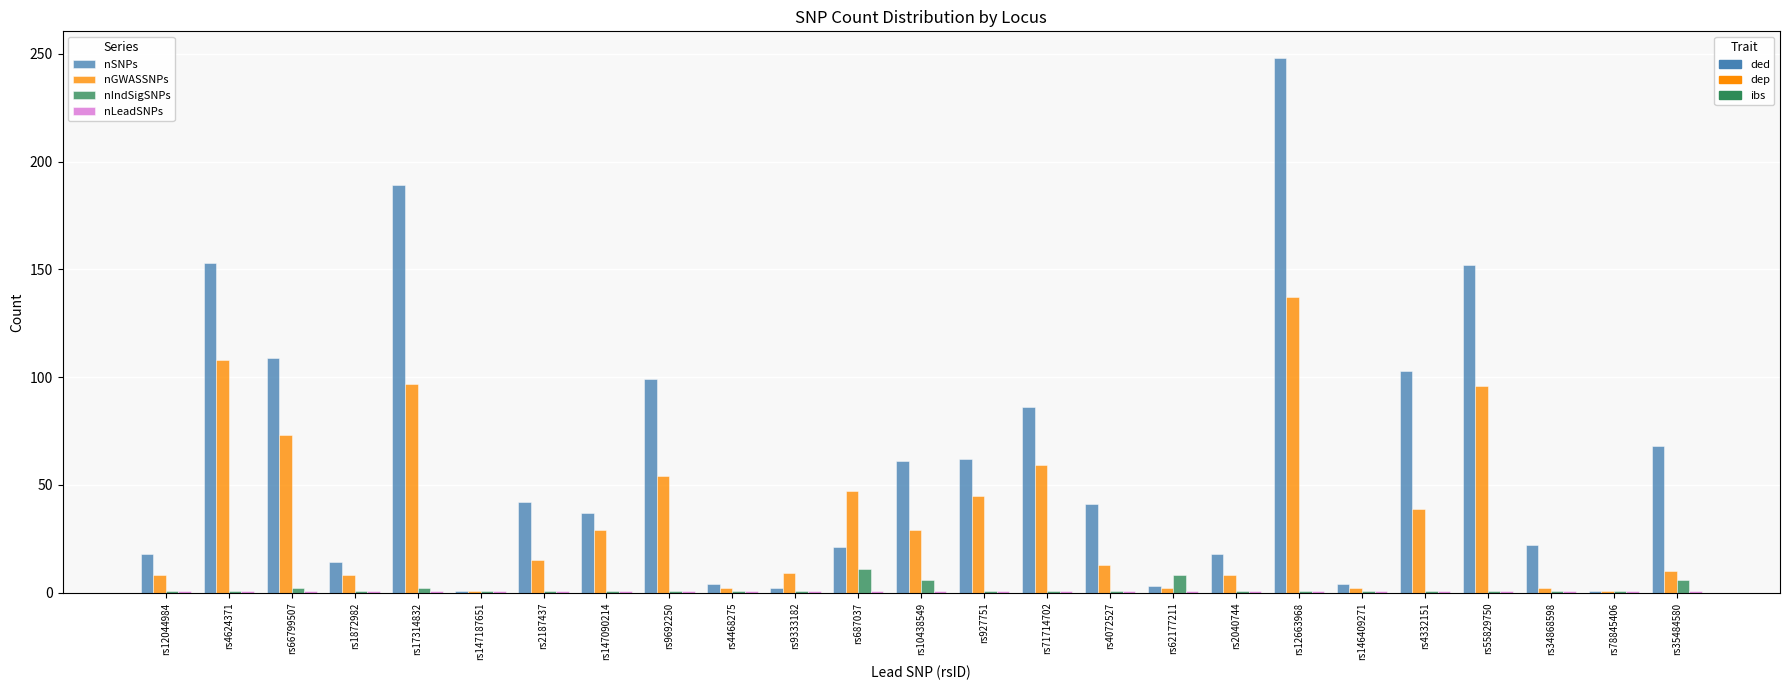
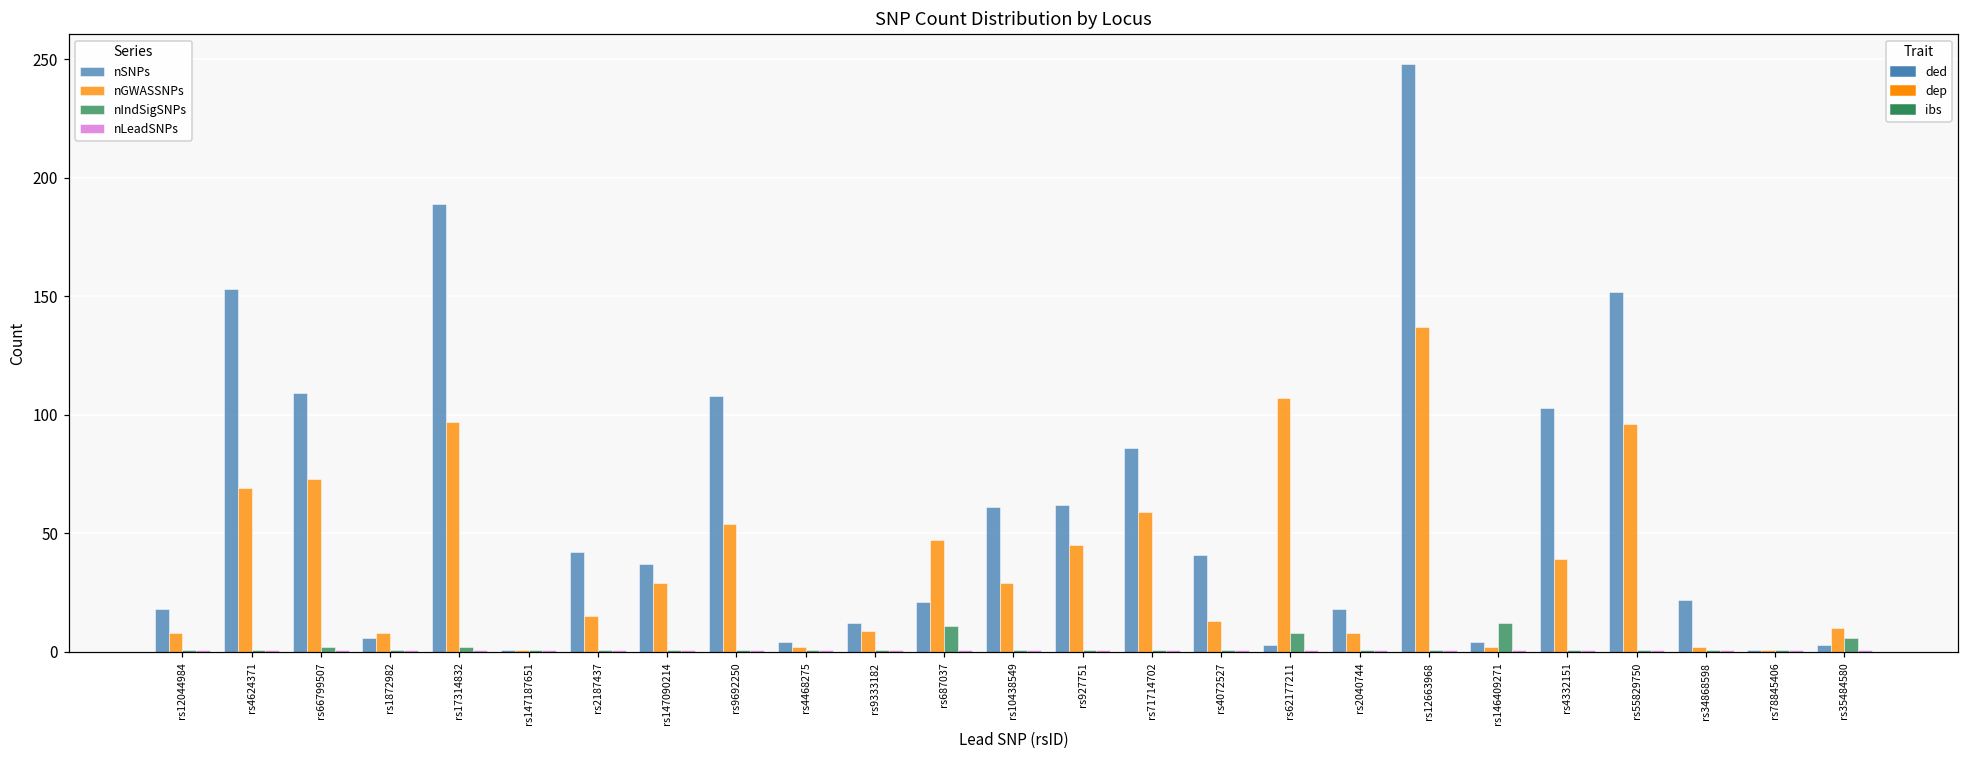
  {
    "nSNPs": {
      "rs12044984": 18,
      "rs4624371": 153,
      "rs66799507": 109,
-     "rs1872982": 14,
+     "rs1872982": 6,
      "rs17314832": 189,
      "rs2187437": 42,
      "rs147090214": 37,
-     "rs9692250": 99,
+     "rs9692250": 108,
      "rs4468275": 4,
-     "rs9333182": 2,
+     "rs9333182": 12,
      "rs687037": 21,
      "rs10438549": 61,
      "rs927751": 62,
      "rs71714702": 86,
      "rs4072527": 41,
      "rs62177211": 3,
      "rs2040744": 18,
      "rs12663968": 248,
      "rs146409271": 4,
      "rs4332151": 103,
      "rs55829750": 152,
      "rs34868598": 22,
-     "rs35484580": 68
+     "rs35484580": 3
    },
    "nGWASSNPs": {
      "rs12044984": 8,
-     "rs4624371": 108,
+     "rs4624371": 69,
      "rs66799507": 73,
      "rs1872982": 8,
      "rs17314832": 97,
      "rs2187437": 15,
      "rs147090214": 29,
      "rs9692250": 54,
      "rs4468275": 2,
      "rs9333182": 9,
      "rs687037": 47,
      "rs10438549": 29,
      "rs927751": 45,
      "rs71714702": 59,
      "rs4072527": 13,
-     "rs62177211": 2,
+     "rs62177211": 107,
      "rs2040744": 8,
      "rs12663968": 137,
      "rs146409271": 2,
      "rs4332151": 39,
      "rs55829750": 96,
      "rs34868598": 2,
      "rs35484580": 10
    },
    "nIndSigSNPs": {
      "rs66799507": 2,
      "rs17314832": 2,
      "rs687037": 11,
-     "rs10438549": 6,
+     "rs10438549": 1,
      "rs62177211": 8,
-     "rs146409271": 1,
+     "rs146409271": 12,
      "rs35484580": 6
    }
  }
